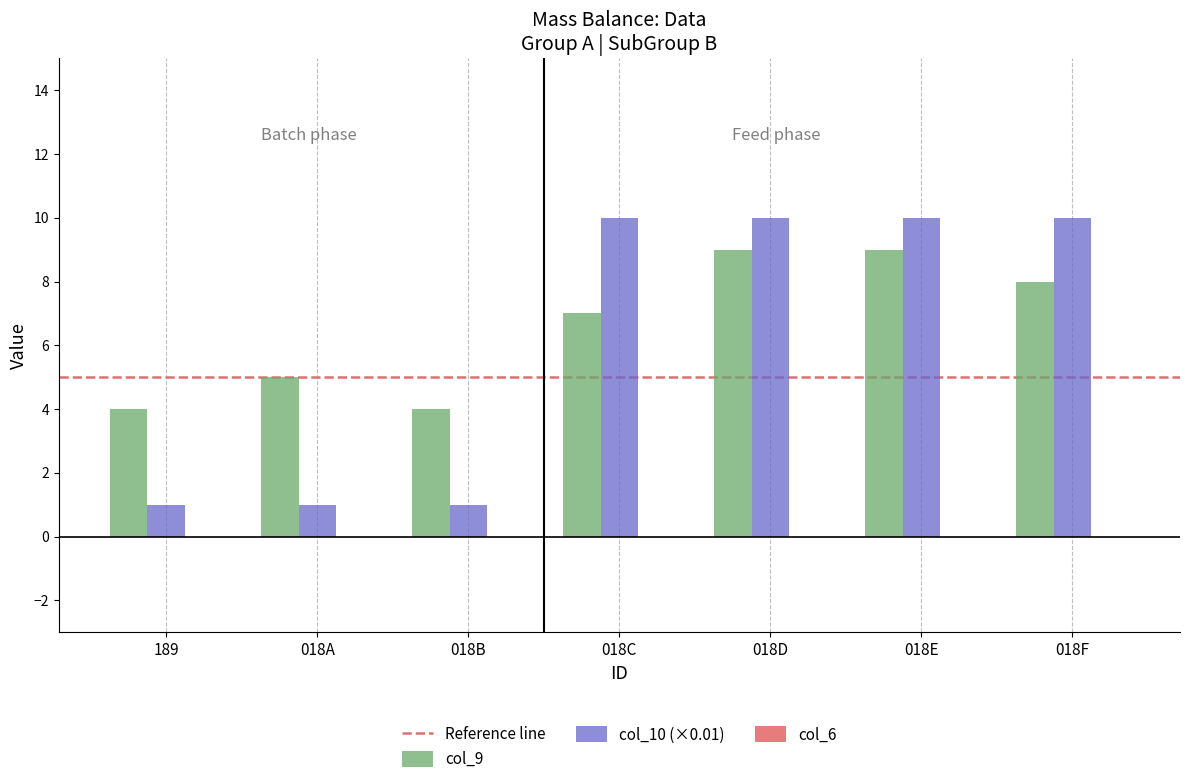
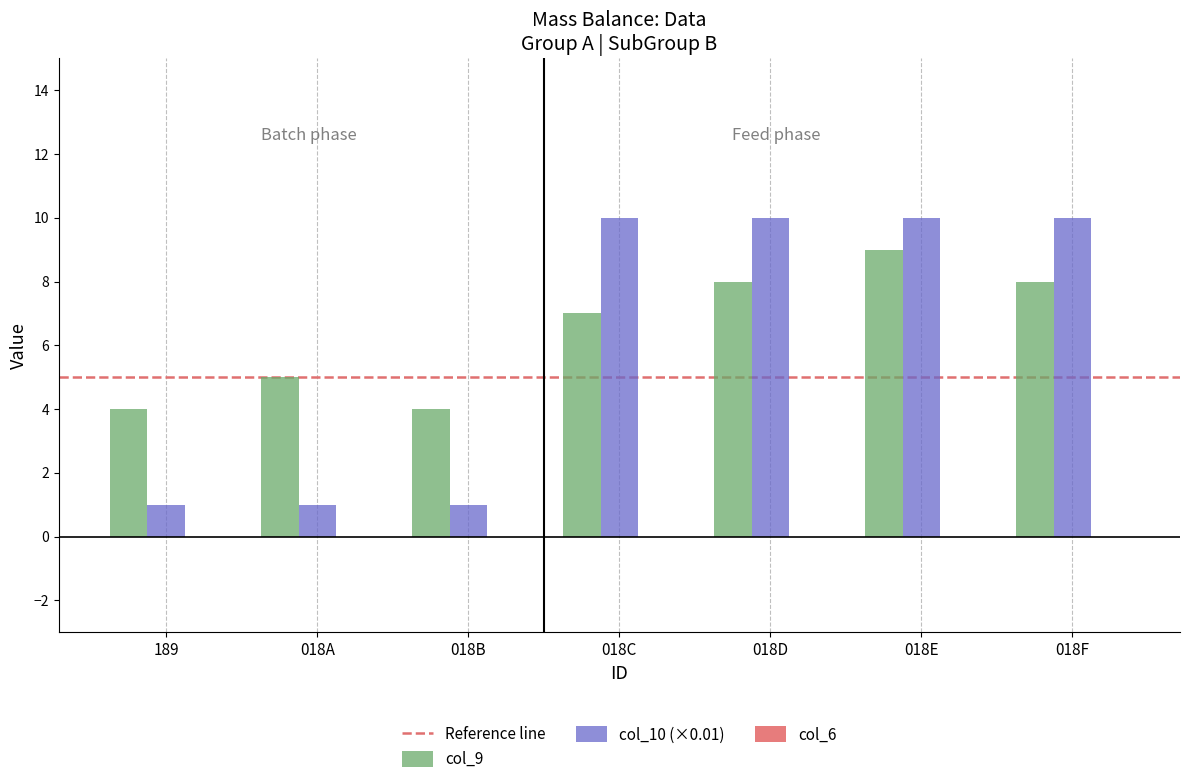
  {
    "col_9": {
      "189": 4,
      "018A": 5,
      "018B": 4,
      "018C": 7,
-     "018D": 9,
+     "018D": 8,
      "018E": 9,
      "018F": 8
    },
    "col_10 (×0.01)": {
      "189": 1,
      "018A": 1,
      "018B": 1,
      "018C": 10,
      "018D": 10,
      "018E": 10,
      "018F": 10
    },
    "col_6": {
      "189": 0,
      "018A": 0,
      "018B": 0,
      "018C": 0,
      "018D": 0,
      "018E": 0,
      "018F": 0
    }
  }
